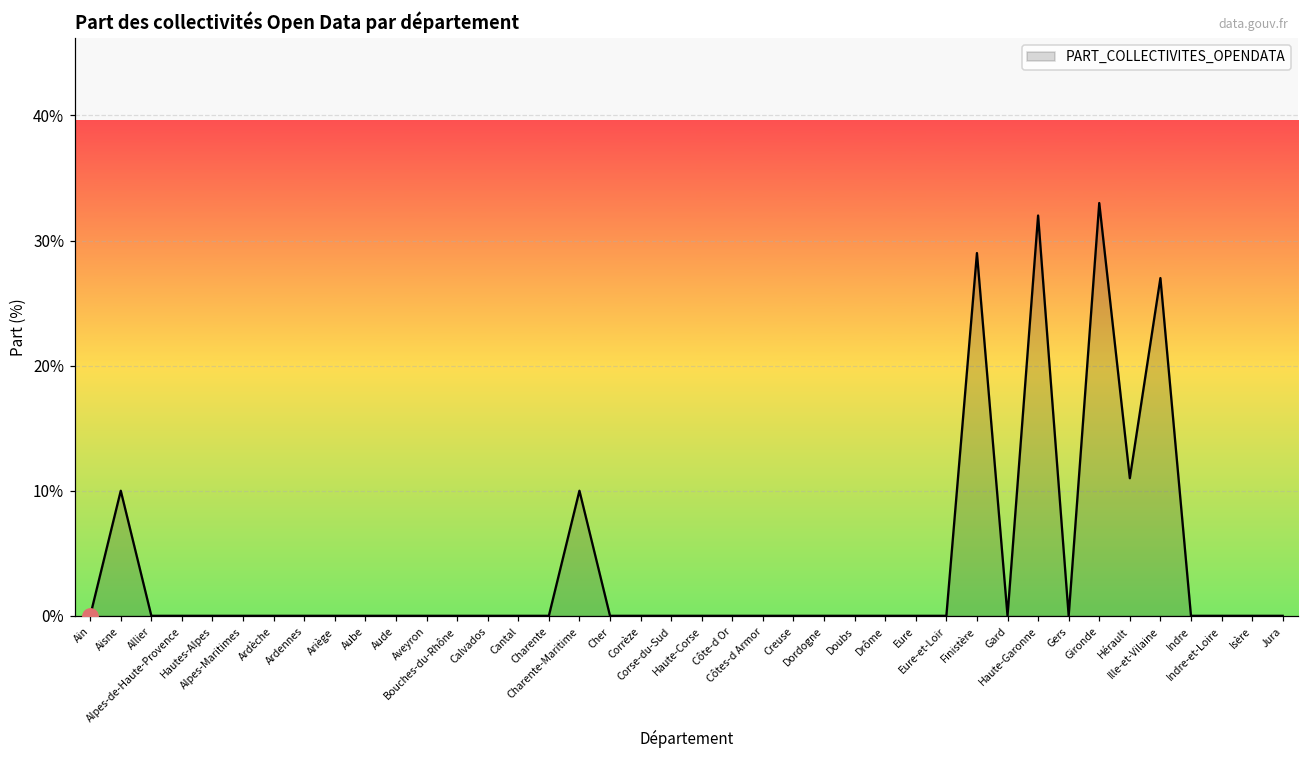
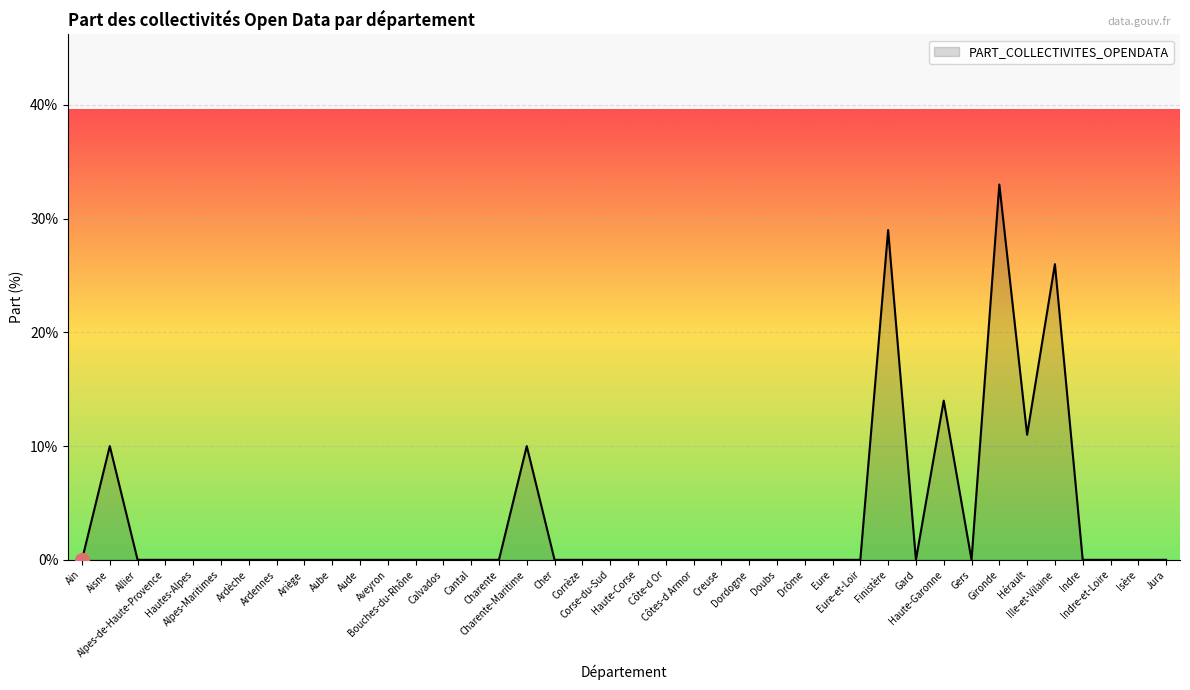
  {
    "PART_COLLECTIVITES_OPENDATA": {
      "Aisne": "10.0%",
      "Allier": "0.0%",
      "Alpes-de-Haute-Provence": "0.0%",
      "Hautes-Alpes": "0.0%",
      "Alpes-Maritimes": "0.0%",
      "Ardèche": "0.0%",
      "Ardennes": "0.0%",
      "Ariège": "0.0%",
      "Aube": "0.0%",
      "Aude": "0.0%",
      "Aveyron": "0.0%",
      "Bouches-du-Rhône": "0.0%",
      "Calvados": "0.0%",
      "Cantal": "0.0%",
      "Charente": "0.0%",
      "Charente-Maritime": "10.0%",
      "Cher": "0.0%",
      "Corrèze": "0.0%",
      "Corse-du-Sud": "0.0%",
      "Haute-Corse": "0.0%",
      "Côte-d Or": "0.0%",
      "Côtes-d Armor": "0.0%",
      "Creuse": "0.0%",
      "Dordogne": "0.0%",
      "Doubs": "0.0%",
      "Drôme": "0.0%",
      "Eure": "0.0%",
      "Eure-et-Loir": "0.0%",
      "Finistère": "29.0%",
      "Gard": "0.0%",
-     "Haute-Garonne": "32.0%",
+     "Haute-Garonne": "14.0%",
      "Gers": "0.0%",
      "Gironde": "33.0%",
      "Hérault": "11.0%",
-     "Ille-et-Vilaine": "27.0%",
+     "Ille-et-Vilaine": "26.0%",
      "Indre": "0.0%",
      "Indre-et-Loire": "0.0%",
      "Isère": "0.0%",
      "Jura": "0.0%"
    }
  }
